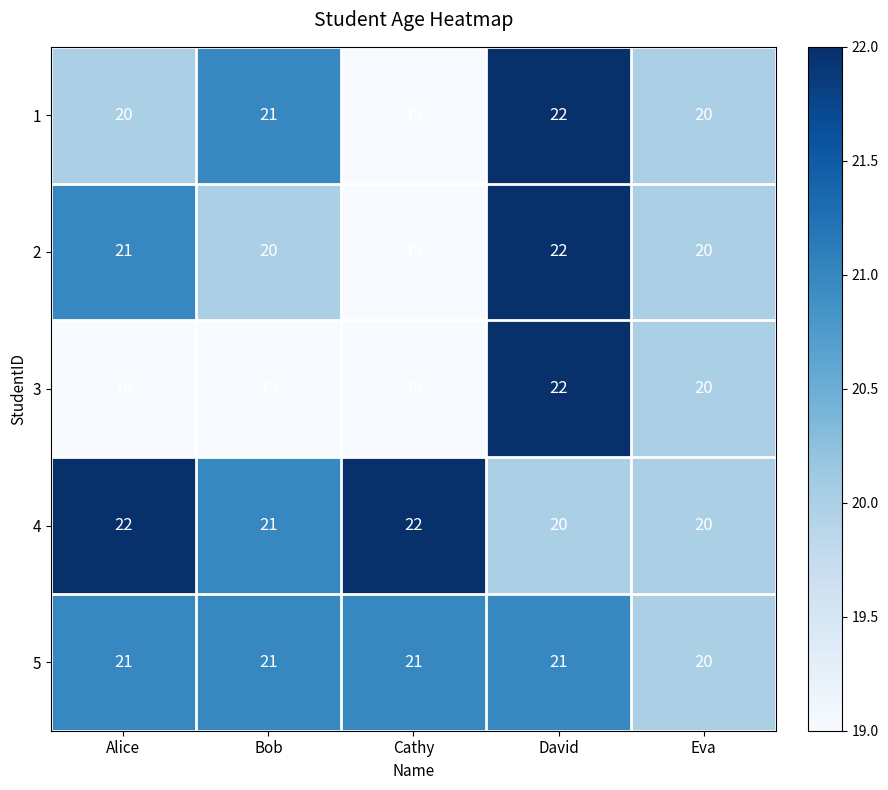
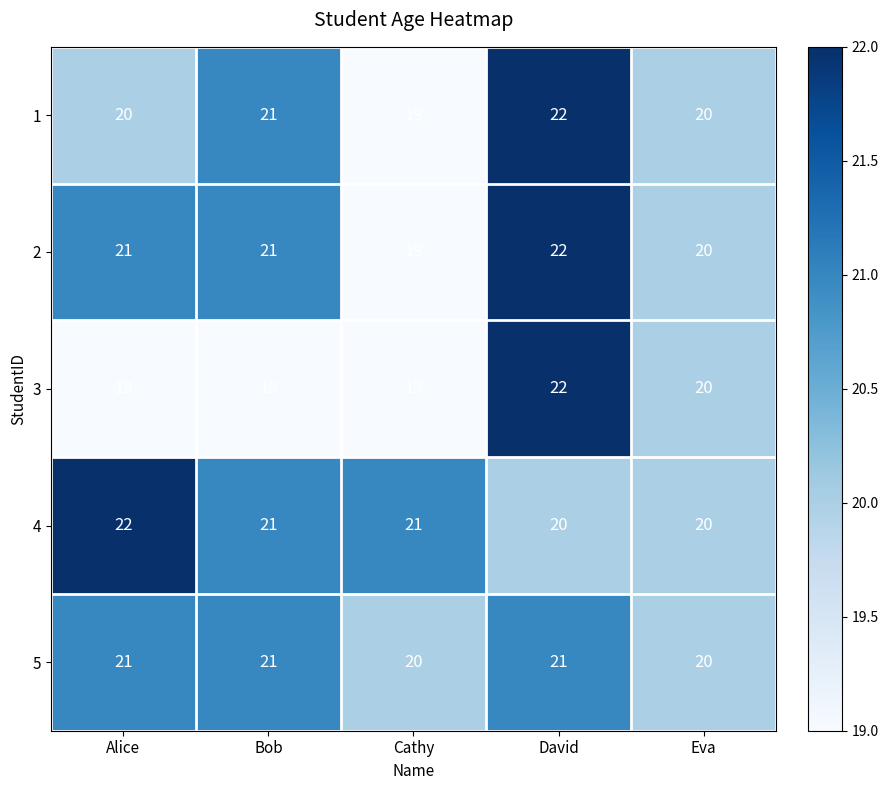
  {
    "1": {
      "Alice": 20,
      "Bob": 21,
      "David": 22,
      "Eva": 20
    },
    "2": {
      "Alice": 21,
-     "Bob": 20,
+     "Bob": 21,
      "David": 22,
      "Eva": 20
    },
    "3": {
      "David": 22,
      "Eva": 20
    },
    "4": {
      "Alice": 22,
      "Bob": 21,
-     "Cathy": 22,
+     "Cathy": 21,
      "David": 20,
      "Eva": 20
    },
    "5": {
      "Alice": 21,
      "Bob": 21,
-     "Cathy": 21,
+     "Cathy": 20,
      "David": 21,
      "Eva": 20
    }
  }
